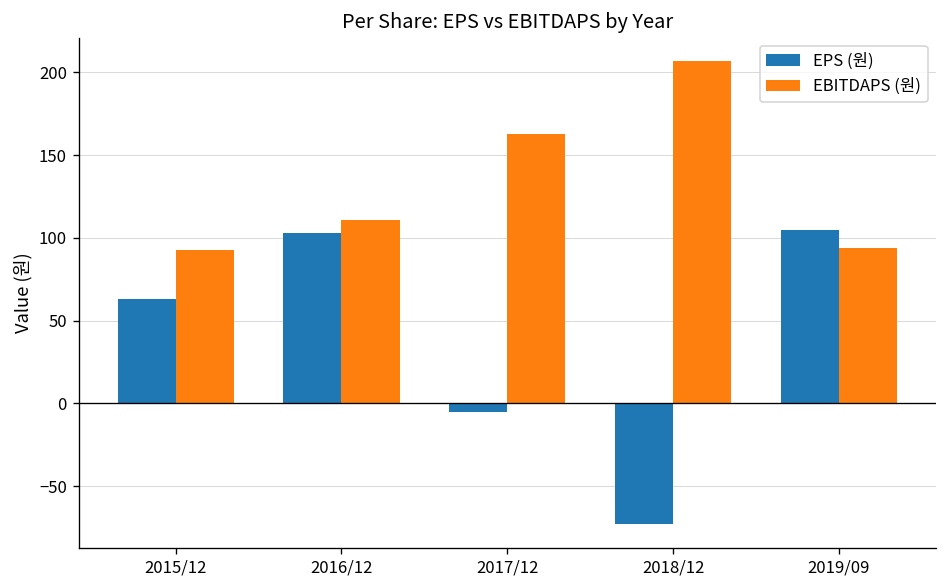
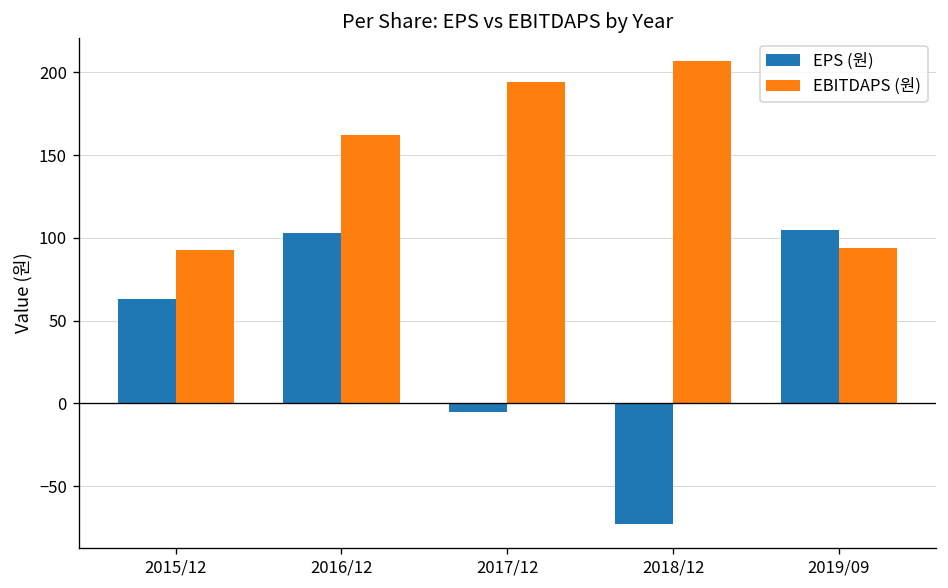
  {
    "EPS (원)": {
      "2015/12": 63,
      "2016/12": 103,
      "2017/12": -5,
      "2018/12": -73,
      "2019/09": 105
    },
    "EBITDAPS (원)": {
      "2015/12": 93,
-     "2016/12": 111,
-     "2017/12": 163,
+     "2016/12": 162,
+     "2017/12": 194,
      "2018/12": 207,
      "2019/09": 94
    }
  }
